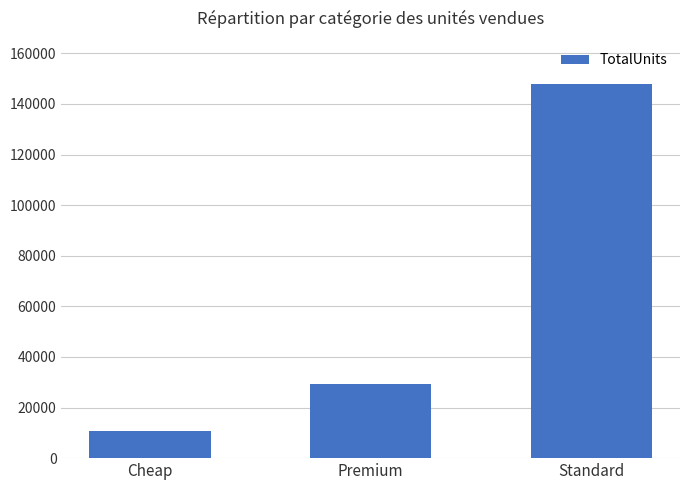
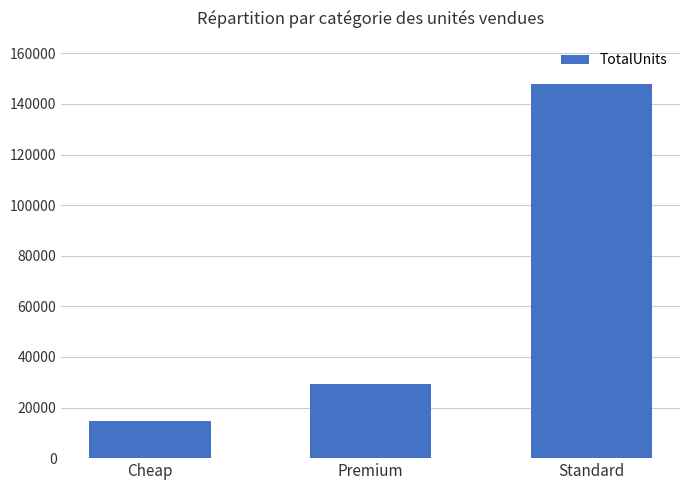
  {
-   "Cheap": 11000,
+   "Cheap": 15000,
    "Premium": 29000,
    "Standard": 148000
  }
